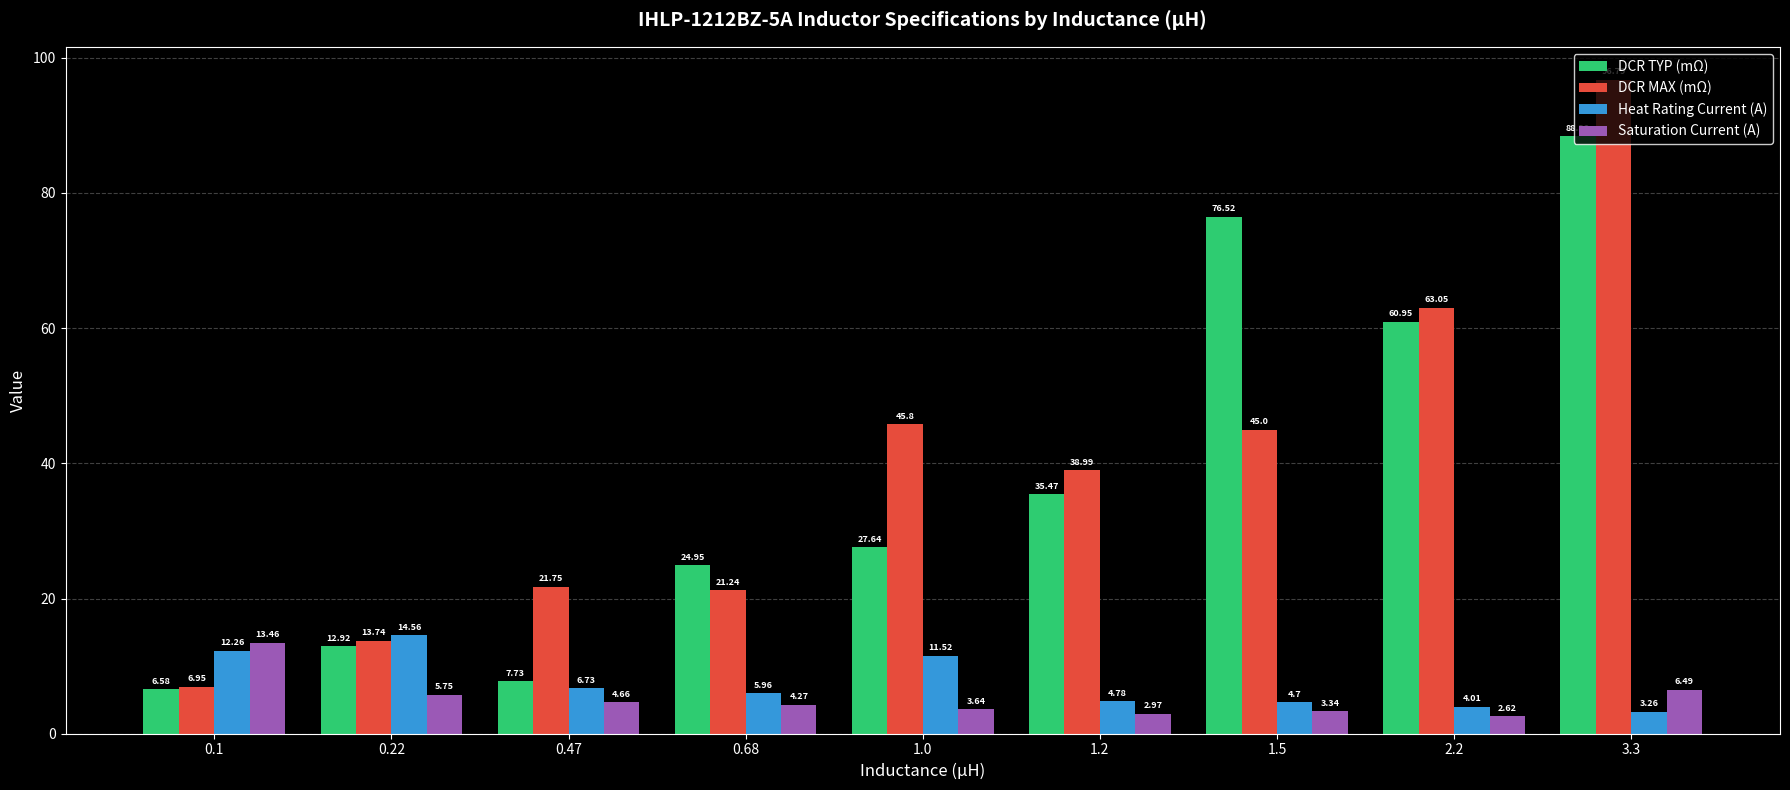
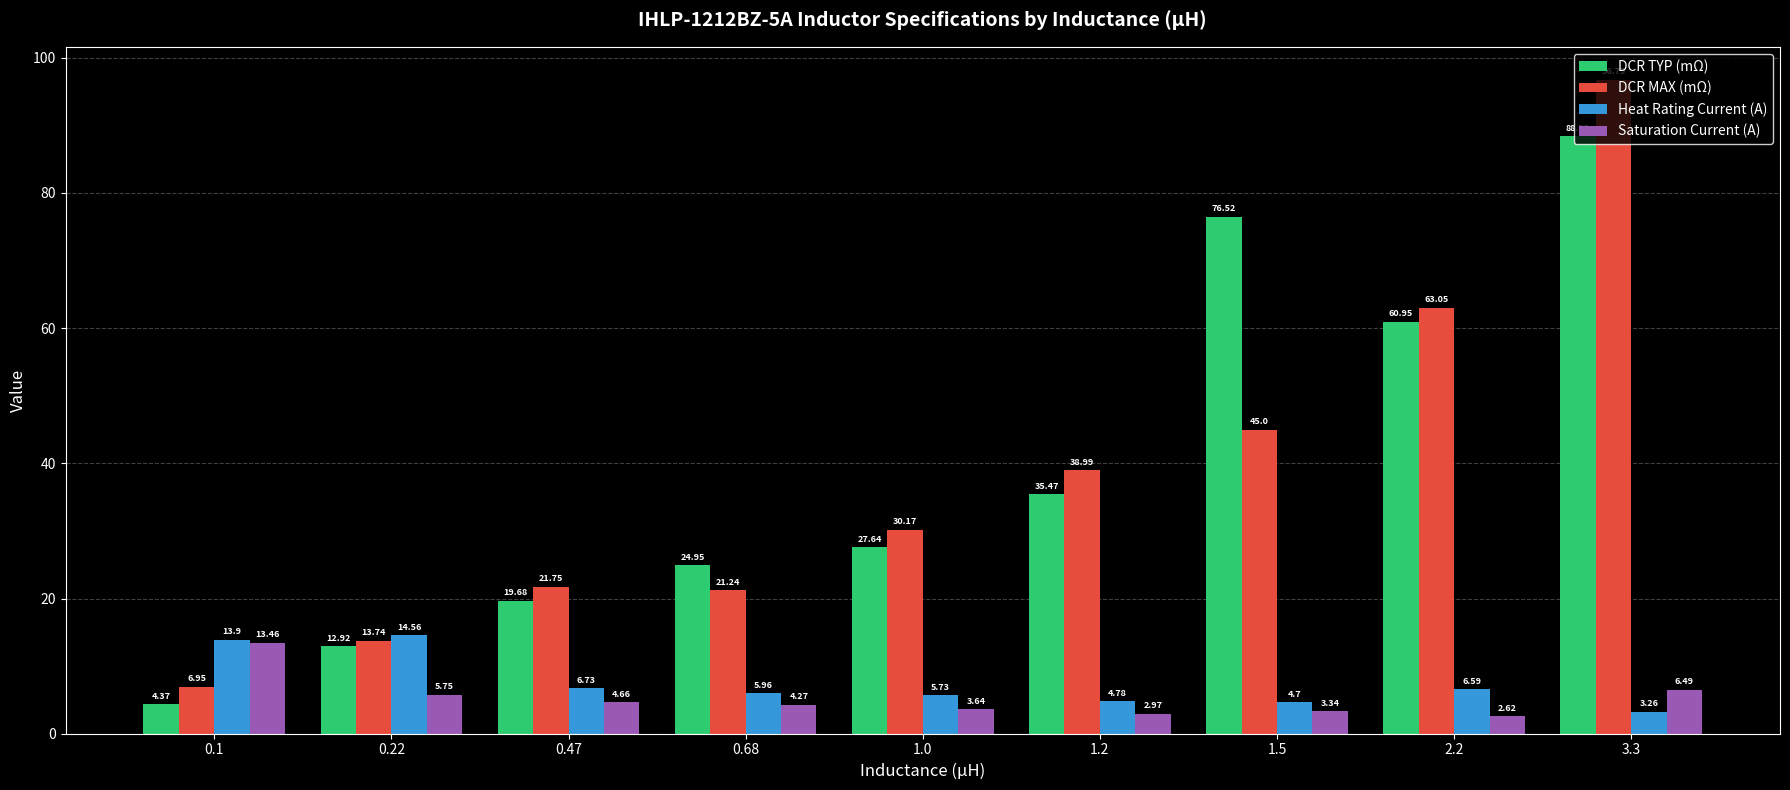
  {
    "DCR TYP (mΩ)": {
-     "0.1": 6.58,
+     "0.1": 4.37,
      "0.22": 12.92,
-     "0.47": 7.73,
+     "0.47": 19.68,
      "0.68": 24.95,
      "1.0": 27.64,
      "1.2": 35.47,
      "1.5": 76.52,
      "2.2": 60.95
    },
    "DCR MAX (mΩ)": {
      "0.1": 6.95,
      "0.22": 13.74,
      "0.47": 21.75,
      "0.68": 21.24,
-     "1.0": 45.8,
+     "1.0": 30.17,
      "1.2": 38.99,
      "1.5": 45.0,
      "2.2": 63.05
    },
    "Heat Rating Current (A)": {
-     "0.1": 12.26,
+     "0.1": 13.9,
      "0.22": 14.56,
      "0.47": 6.73,
      "0.68": 5.96,
-     "1.0": 11.52,
+     "1.0": 5.73,
      "1.2": 4.78,
      "1.5": 4.7,
-     "2.2": 4.01,
+     "2.2": 6.59,
      "3.3": 3.26
    },
    "Saturation Current (A)": {
      "0.1": 13.46,
      "0.22": 5.75,
      "0.47": 4.66,
      "0.68": 4.27,
      "1.0": 3.64,
      "1.2": 2.97,
      "1.5": 3.34,
      "2.2": 2.62,
      "3.3": 6.49
    }
  }
